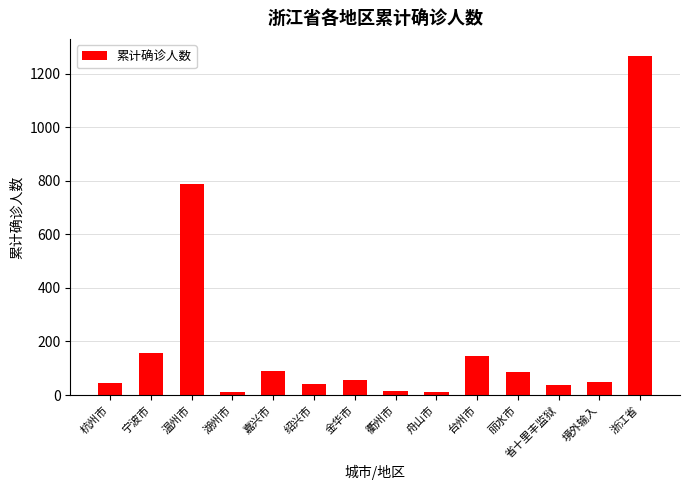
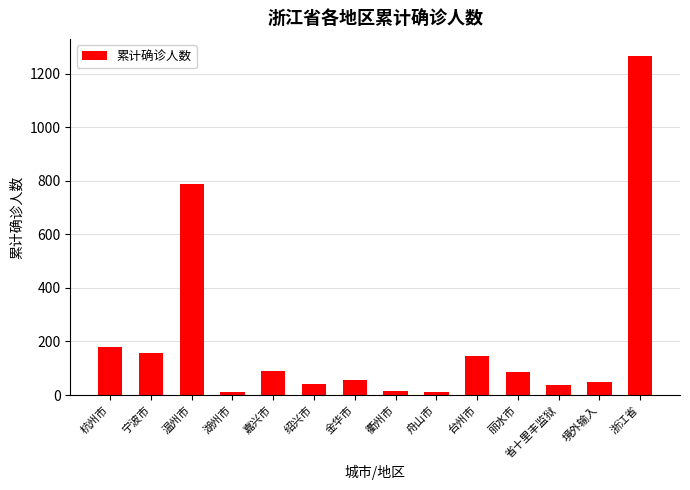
  {
-   "杭州市": 50,
+   "杭州市": 180,
    "宁波市": 160,
    "温州市": 790,
    "湖州市": 10,
    "嘉兴市": 90,
    "绍兴市": 40,
    "金华市": 60,
    "衢州市": 10,
    "舟山市": 10,
    "台州市": 150,
    "丽水市": 90,
    "省十里丰监狱": 40,
    "境外输入": 50,
    "浙江省": 1270
  }
